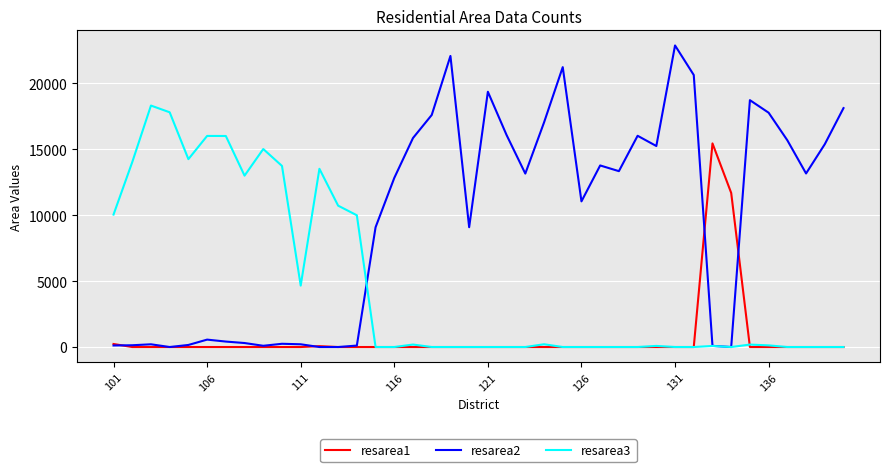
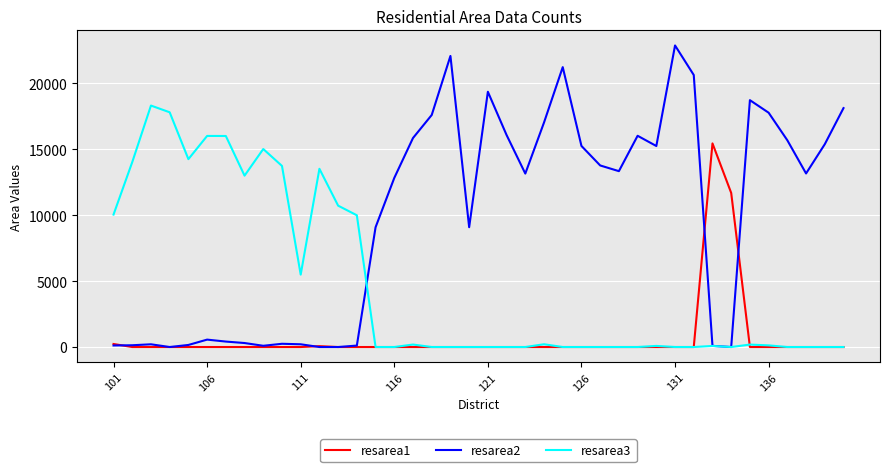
  {
    "resarea1": {
      "106": 0,
      "111": 0
    },
    "resarea2": {
      "106": 600,
      "111": 200,
      "116": 12800,
      "121": 19400,
-     "126": 11000,
+     "126": 15200,
      "131": 22900,
      "136": 17800
    },
    "resarea3": {
      "101": 10000,
      "106": 16000,
-     "111": 4700
+     "111": 5500
    }
  }
